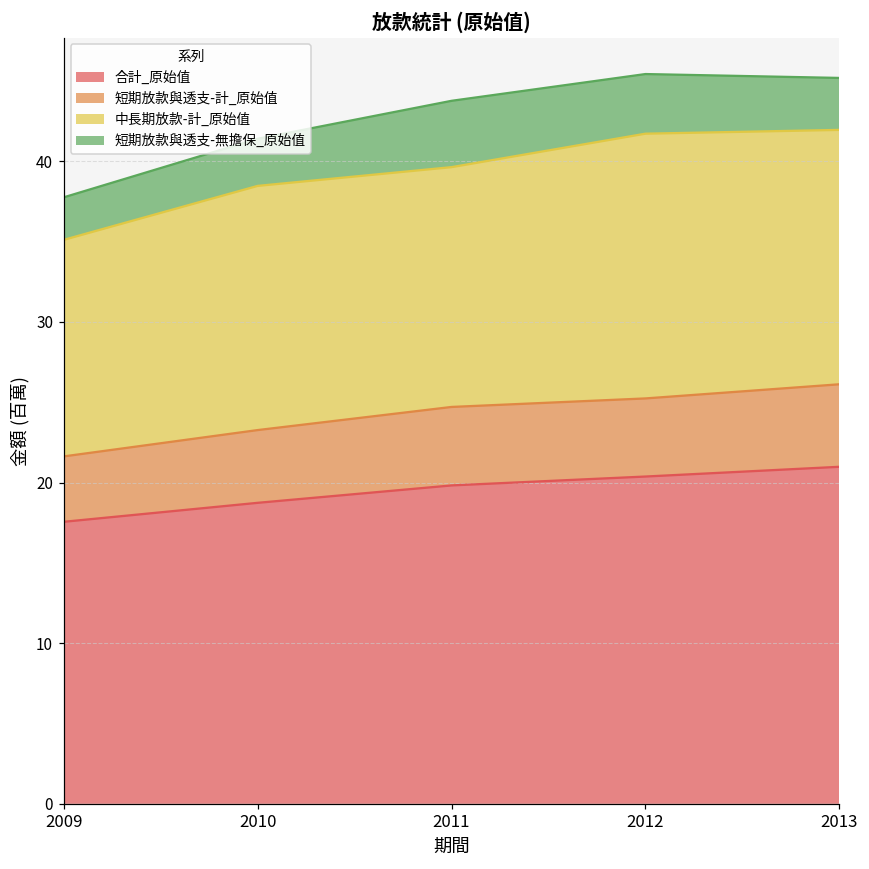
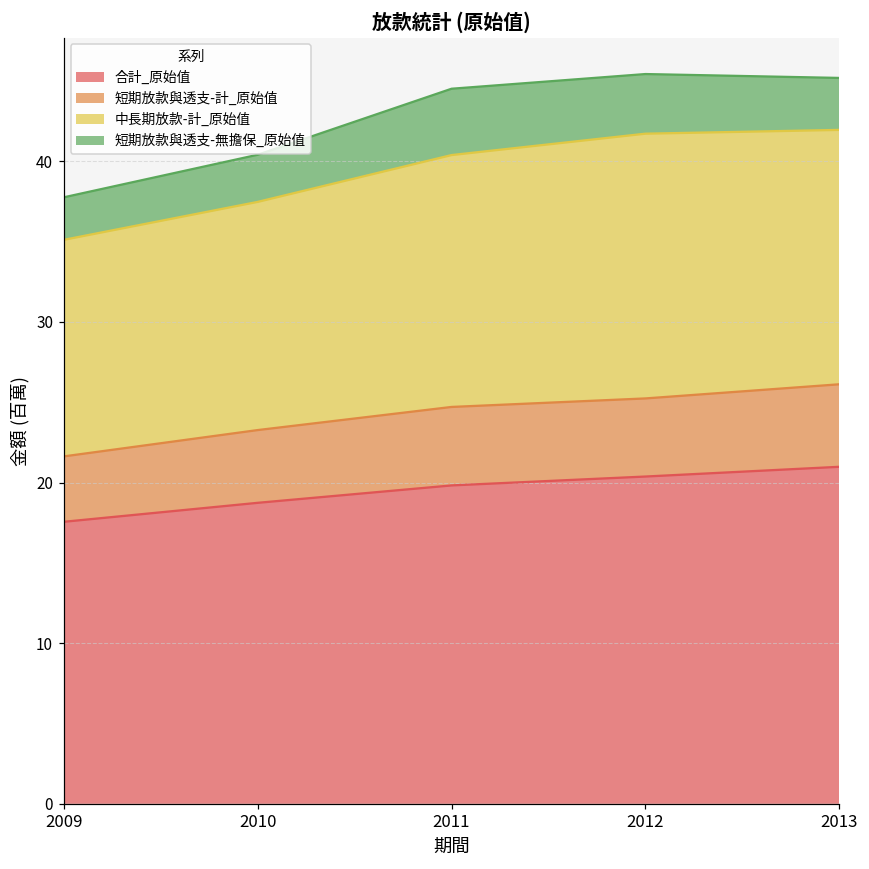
  {
    "中長期放款-計_原始值": {
      "2009": 13.5,
-     "2010": 15.2,
-     "2011": 14.9,
+     "2010": 14.2,
+     "2011": 15.7,
      "2012": 16.5,
      "2013": 15.8
    },
    "短期放款與透支-無擔保_原始值": {
      "2009": 2.6,
      "2011": 4.1,
      "2012": 3.7,
      "2013": 3.2
    }
  }
